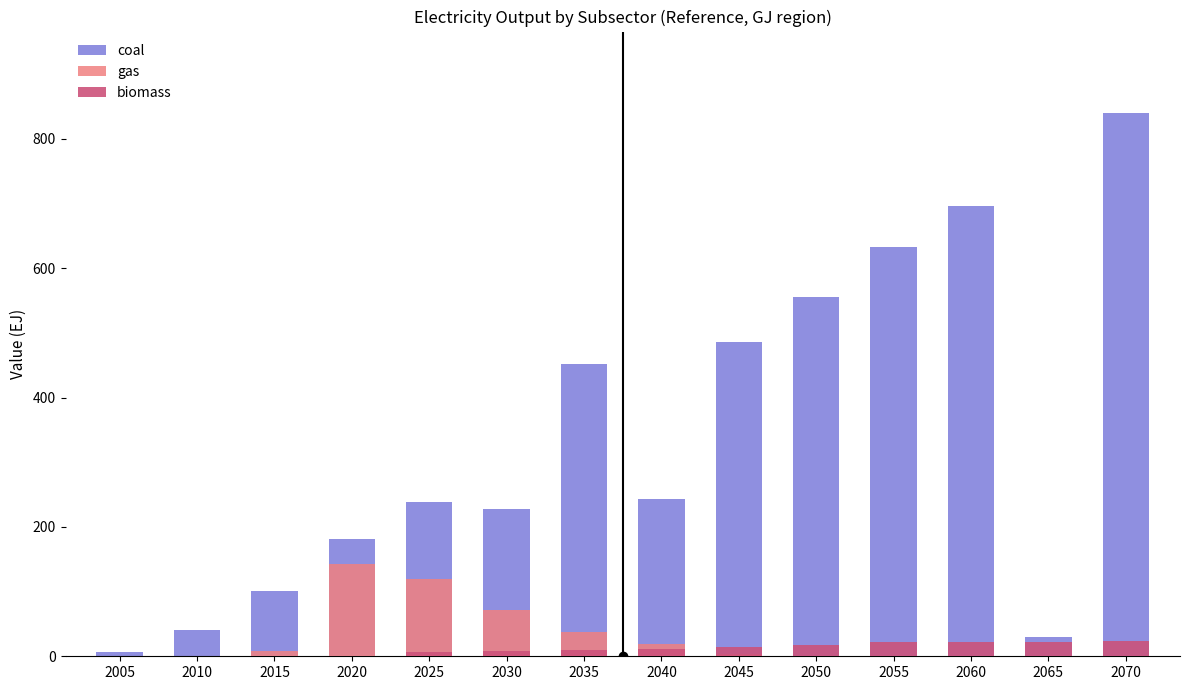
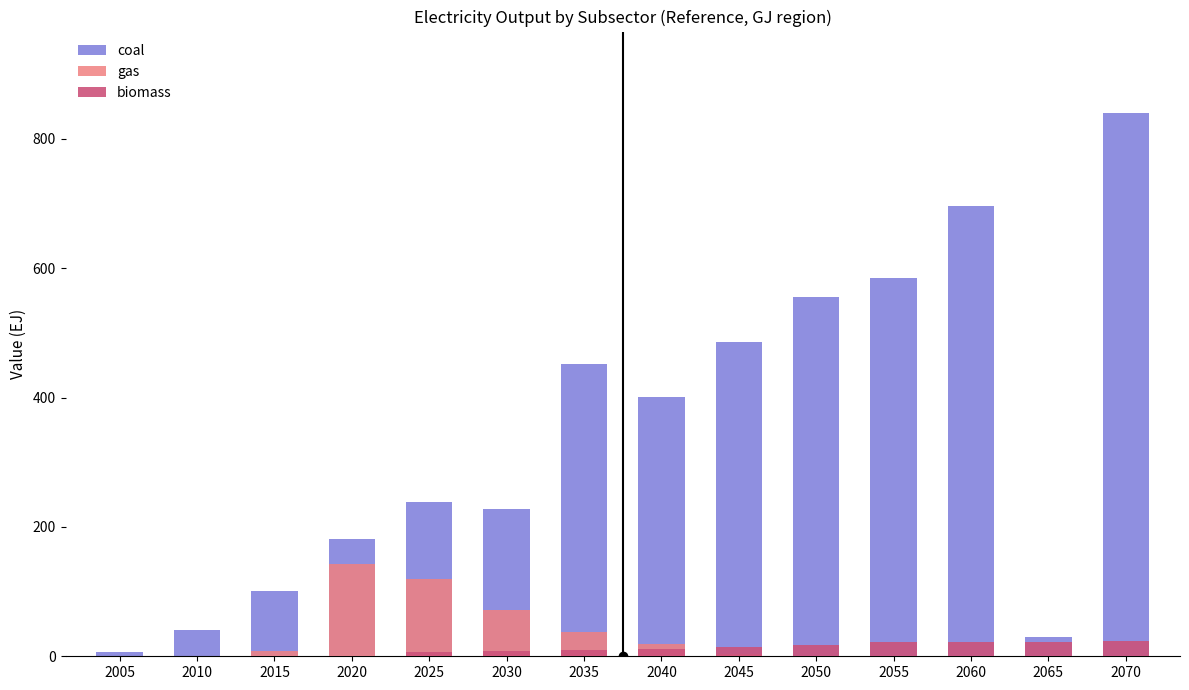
  {
    "coal": {
      "2005": 10,
      "2010": 40,
      "2015": 100,
      "2020": 180,
      "2025": 240,
      "2030": 230,
      "2035": 450,
-     "2040": 240,
+     "2040": 400,
      "2045": 490,
      "2050": 560,
-     "2055": 630,
+     "2055": 580,
      "2060": 700,
      "2065": 30,
      "2070": 840
    }
  }
